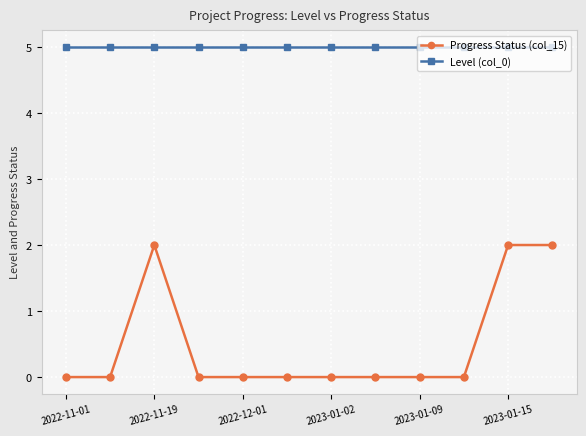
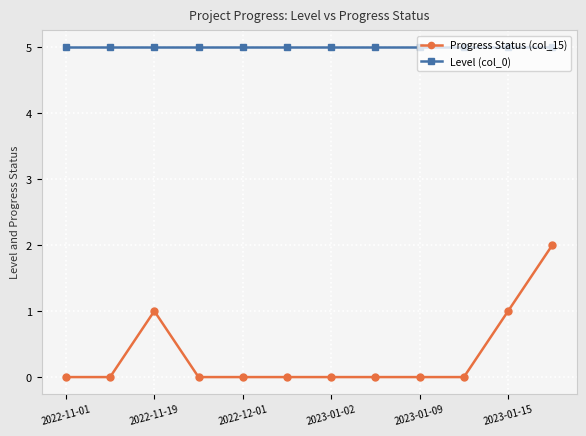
  {
    "Progress Status (col_15)": {
      "2022-11-01": 0,
-     "2022-11-19": 2,
+     "2022-11-19": 1,
      "2022-12-01": 0,
      "2023-01-02": 0,
      "2023-01-09": 0,
-     "2023-01-15": 2
+     "2023-01-15": 1
    },
    "Level (col_0)": {
      "2022-11-01": 5,
      "2022-11-19": 5,
      "2022-12-01": 5,
      "2023-01-02": 5
    }
  }
